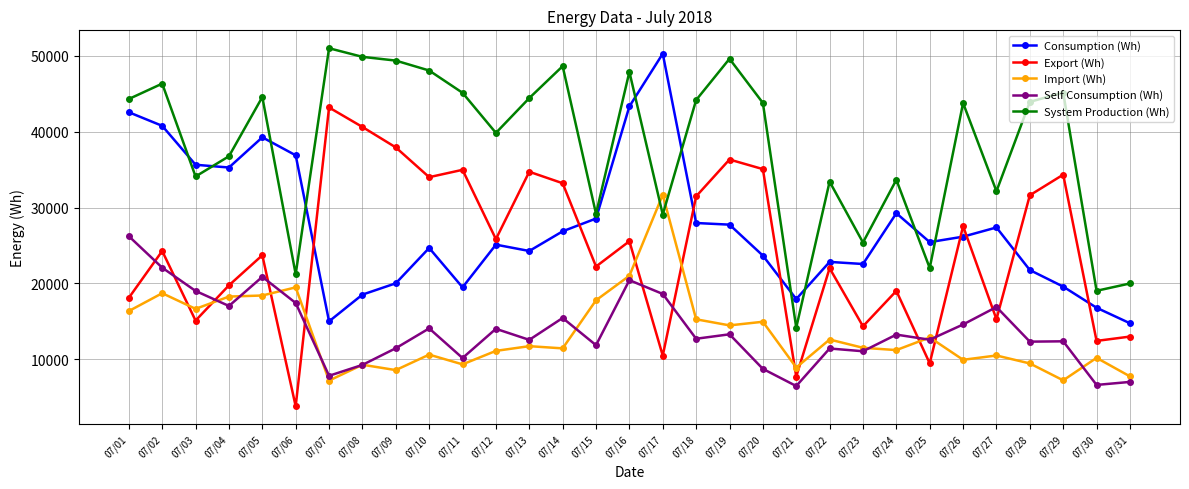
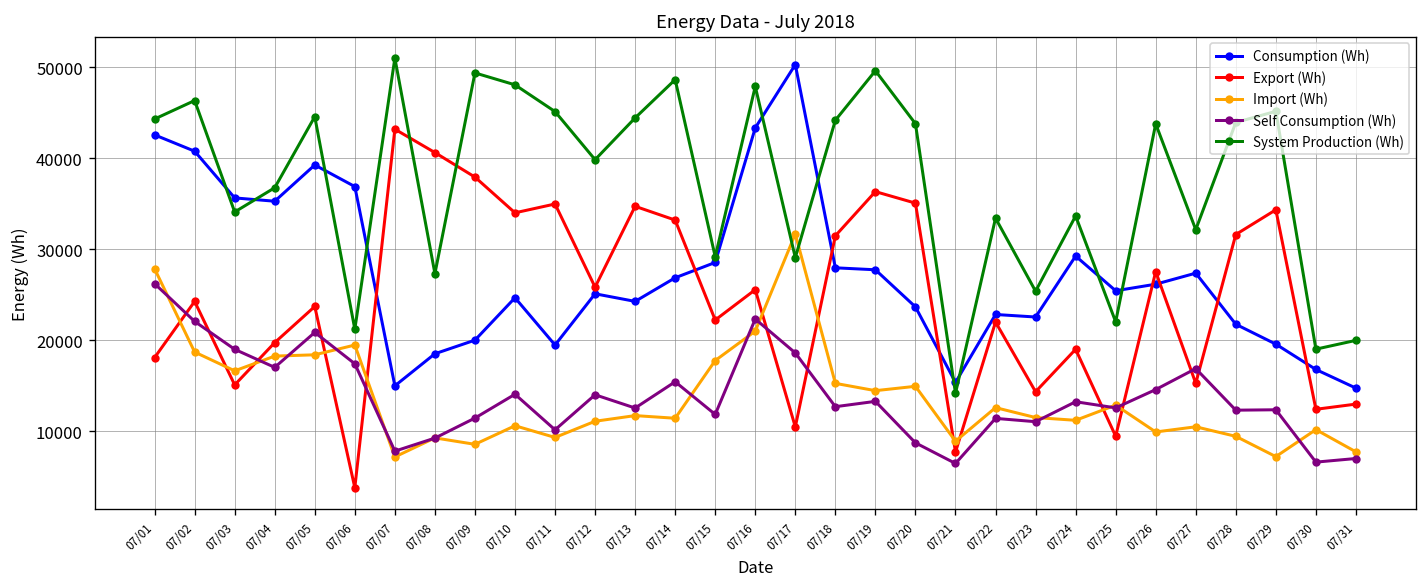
  {
    "Consumption (Wh)": {
      "07/01": 43000,
      "07/02": 41000,
      "07/03": 36000,
      "07/04": 35000,
      "07/05": 39000,
      "07/06": 37000,
      "07/07": 15000,
      "07/08": 19000,
      "07/09": 20000,
      "07/10": 25000,
      "07/11": 19000,
      "07/12": 25000,
      "07/13": 24000,
      "07/14": 27000,
      "07/15": 29000,
      "07/16": 43000,
      "07/17": 50000,
      "07/18": 28000,
      "07/19": 28000,
      "07/20": 24000,
-     "07/21": 18000,
+     "07/21": 15000,
      "07/22": 23000,
      "07/23": 23000,
      "07/24": 29000,
      "07/25": 25000,
      "07/26": 26000,
      "07/27": 27000,
      "07/28": 22000,
      "07/29": 20000,
      "07/30": 17000,
      "07/31": 15000
    },
    "Export (Wh)": {
      "07/01": 18000,
      "07/02": 24000,
      "07/03": 15000,
      "07/04": 20000,
      "07/05": 24000,
      "07/06": 4000,
      "07/07": 43000,
      "07/08": 41000,
      "07/09": 38000,
      "07/10": 34000,
      "07/11": 35000,
      "07/12": 26000,
      "07/13": 35000,
      "07/14": 33000,
      "07/15": 22000,
      "07/16": 26000,
      "07/17": 10000,
      "07/18": 31000,
      "07/19": 36000,
      "07/20": 35000,
      "07/21": 8000,
      "07/22": 22000,
      "07/23": 14000,
      "07/24": 19000,
      "07/25": 9000,
      "07/26": 28000,
      "07/27": 15000,
      "07/28": 32000,
      "07/29": 34000,
      "07/30": 12000,
      "07/31": 13000
    },
    "Import (Wh)": {
-     "07/01": 16000,
+     "07/01": 28000,
      "07/02": 19000,
      "07/03": 17000,
      "07/04": 18000,
      "07/05": 18000,
      "07/06": 19000,
      "07/07": 7000,
      "07/09": 9000,
      "07/10": 11000,
      "07/11": 9000,
      "07/12": 11000,
      "07/13": 12000,
      "07/14": 11000,
      "07/15": 18000,
      "07/16": 21000,
      "07/17": 32000,
      "07/18": 15000,
      "07/19": 14000,
      "07/20": 15000,
      "07/21": 9000,
      "07/22": 13000,
      "07/23": 12000,
      "07/24": 11000,
      "07/26": 10000,
      "07/27": 10000,
      "07/28": 9000,
      "07/29": 7000,
      "07/30": 10000,
      "07/31": 8000
    },
    "Self Consumption (Wh)": {
      "07/01": 26000,
      "07/02": 22000,
      "07/03": 19000,
      "07/04": 17000,
      "07/05": 21000,
      "07/06": 17000,
      "07/07": 8000,
      "07/09": 11000,
      "07/10": 14000,
      "07/11": 10000,
      "07/12": 14000,
      "07/13": 13000,
      "07/14": 15000,
      "07/15": 12000,
-     "07/16": 20000,
+     "07/16": 22000,
      "07/17": 19000,
      "07/18": 13000,
      "07/19": 13000,
      "07/20": 9000,
      "07/21": 6000,
      "07/22": 11000,
      "07/23": 11000,
      "07/24": 13000,
      "07/26": 15000,
      "07/27": 17000,
      "07/28": 12000,
      "07/29": 12000,
      "07/30": 7000,
      "07/31": 7000
    },
    "System Production (Wh)": {
      "07/01": 44000,
      "07/02": 46000,
      "07/03": 34000,
      "07/04": 37000,
      "07/05": 45000,
      "07/06": 21000,
      "07/07": 51000,
-     "07/08": 50000,
+     "07/08": 27000,
      "07/09": 49000,
      "07/10": 48000,
      "07/11": 45000,
      "07/12": 40000,
      "07/13": 44000,
      "07/14": 49000,
      "07/15": 29000,
      "07/16": 48000,
      "07/17": 29000,
      "07/18": 44000,
      "07/19": 50000,
      "07/20": 44000,
      "07/21": 14000,
      "07/22": 33000,
      "07/23": 25000,
      "07/24": 34000,
      "07/25": 22000,
      "07/26": 44000,
      "07/27": 32000,
      "07/30": 19000,
      "07/31": 20000
    }
  }
